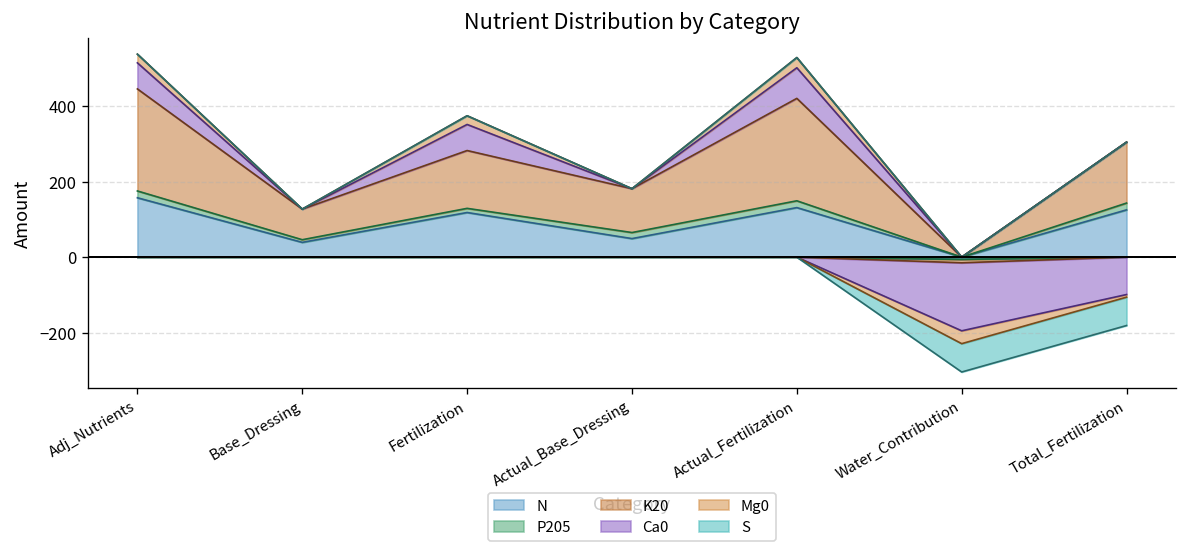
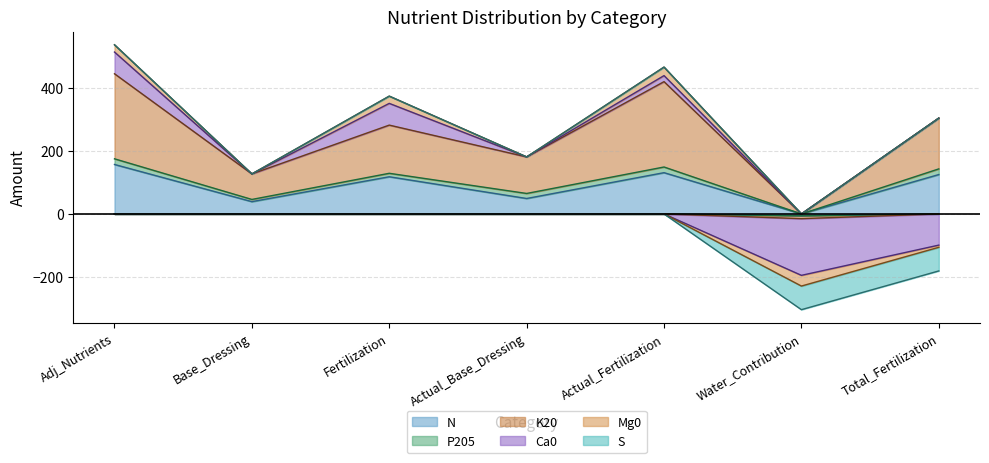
  {
    "K20": {
      "Adj_Nutrients": 270,
      "Fertilization": 150,
      "Actual_Fertilization": 270
    },
    "Ca0": {
      "Adj_Nutrients": 70,
      "Fertilization": 70,
-     "Actual_Fertilization": 80
+     "Actual_Fertilization": 20
    }
  }
